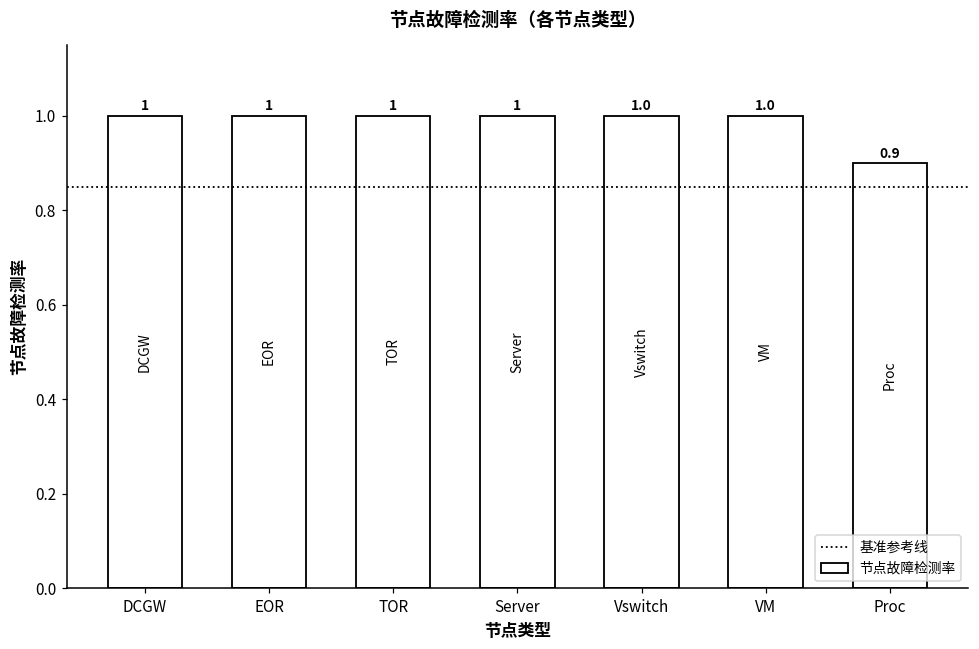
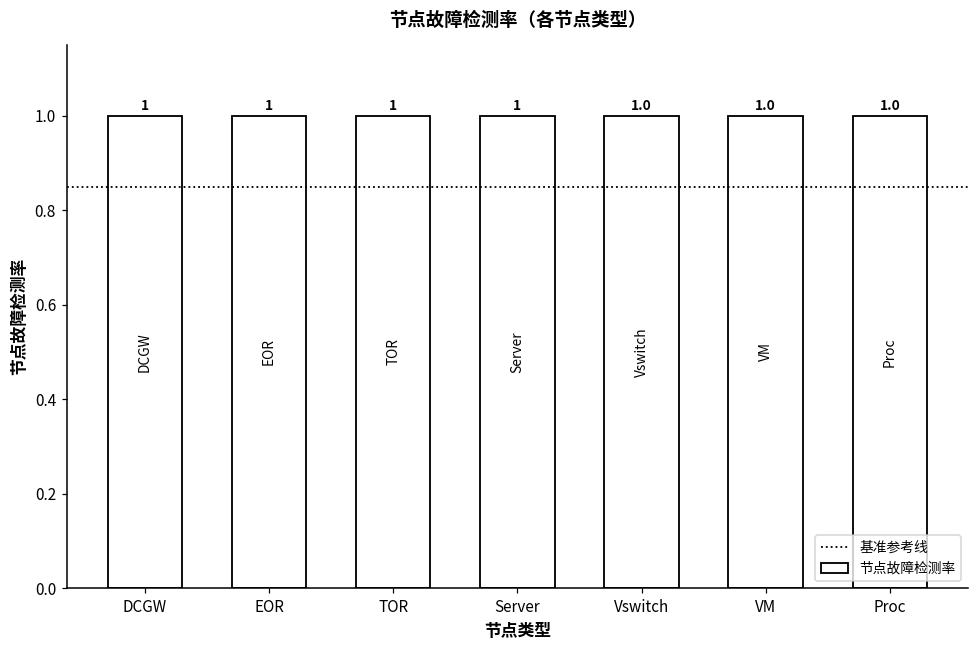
  {
    "DCGW": 1,
    "EOR": 1,
    "TOR": 1,
    "Server": 1,
    "Vswitch": 1.0,
    "VM": 1.0,
-   "Proc": 0.9
+   "Proc": 1.0
  }
